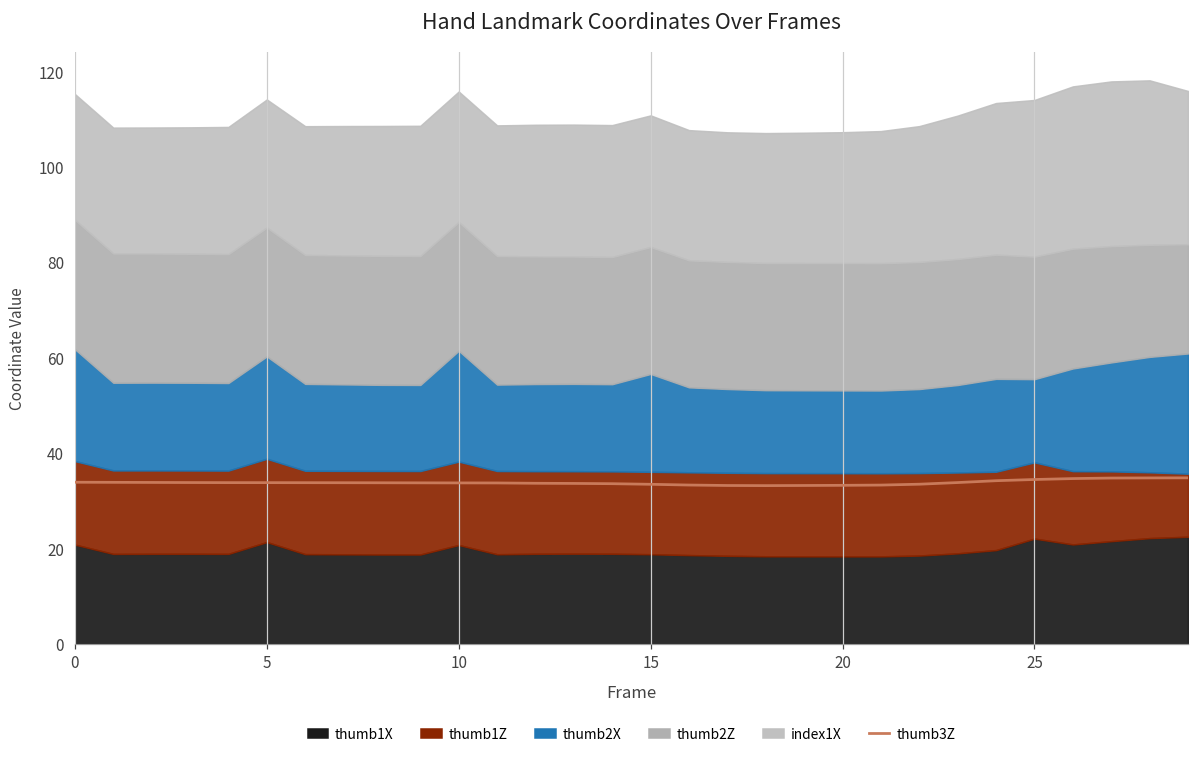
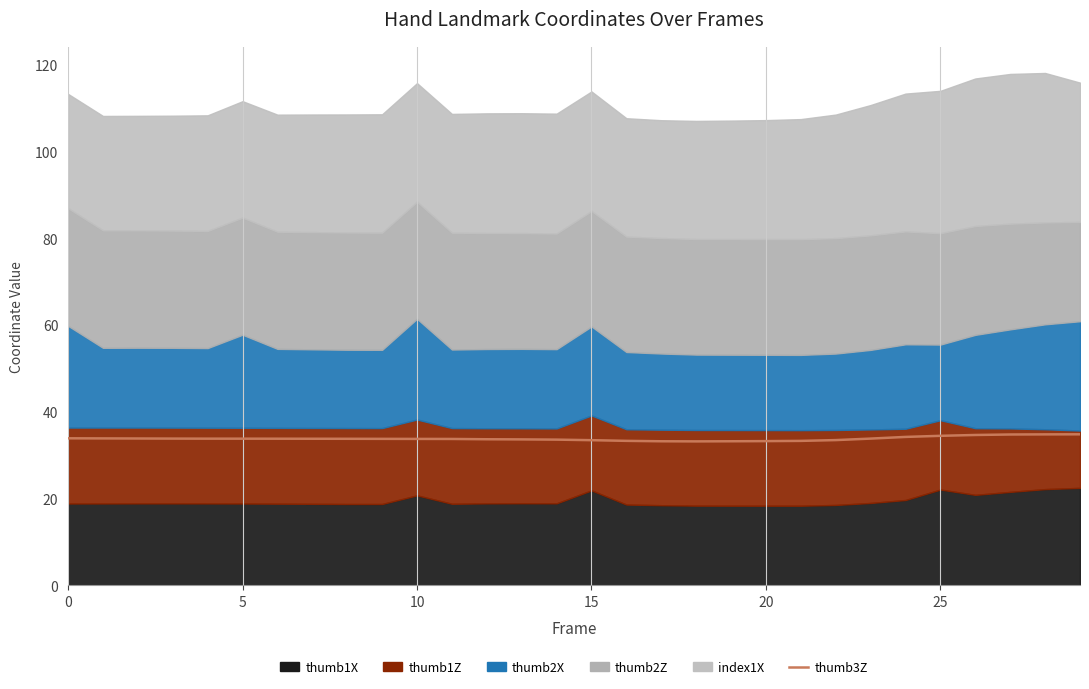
  {
    "thumb1X": {
-     "0": 21,
-     "5": 21,
+     "0": 19,
+     "5": 19,
      "10": 21,
-     "15": 19,
+     "15": 22,
      "20": 18,
      "25": 22
    },
    "thumb3Z": {
      "0": 34,
      "5": 34,
      "10": 34,
      "15": 33,
      "20": 33,
      "25": 34
    },
    "thumb1Z": {
      "0": 18,
      "5": 17,
      "10": 17,
      "15": 17,
      "20": 17,
      "25": 16
    },
    "thumb2X": {
      "0": 23,
      "5": 21,
      "10": 23,
      "15": 21,
      "20": 17,
      "25": 17
    }
  }
